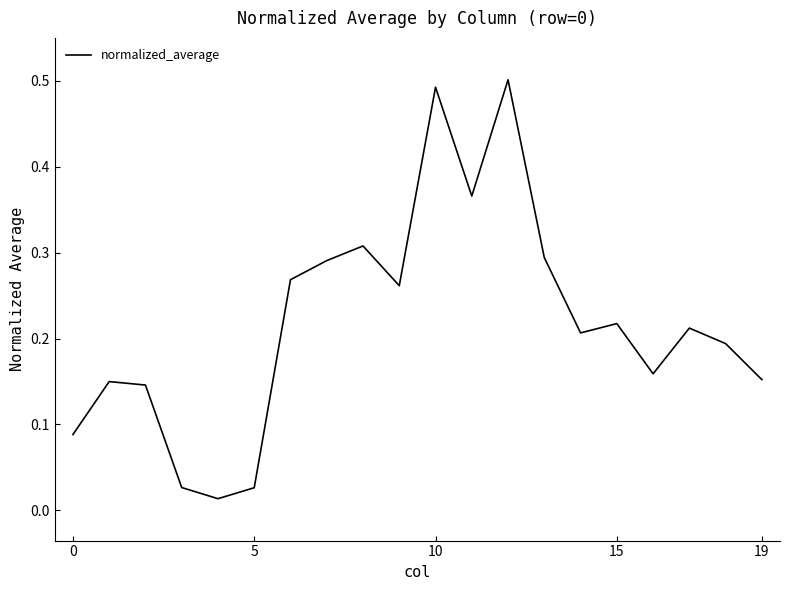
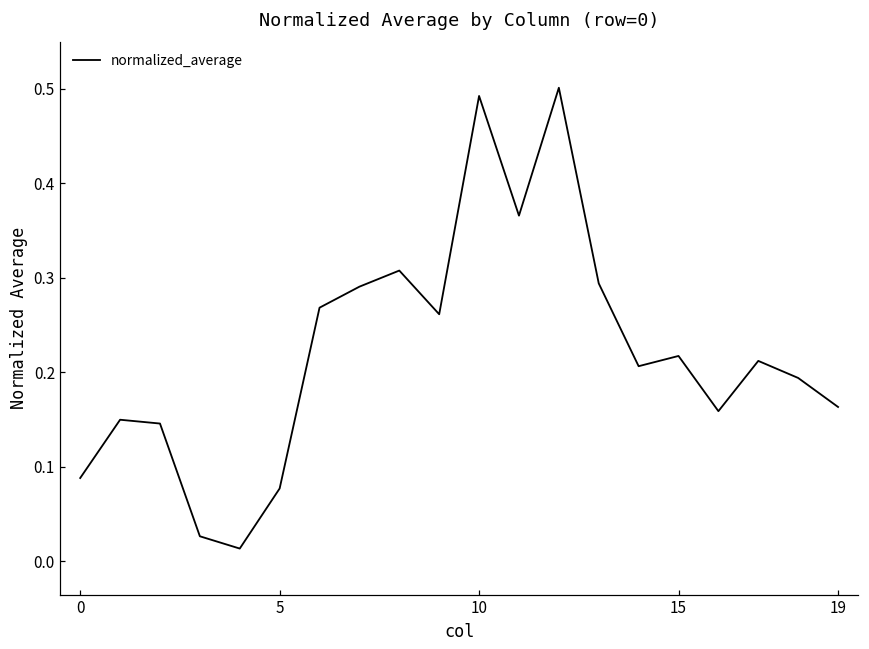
  {
    "0": 0.09,
-   "5": 0.03,
+   "5": 0.08,
    "10": 0.49,
    "15": 0.22,
-   "19": 0.15
+   "19": 0.16
  }
